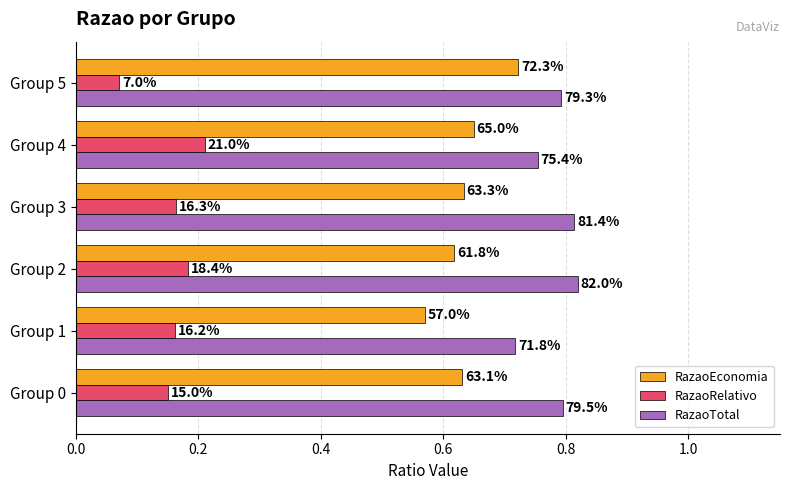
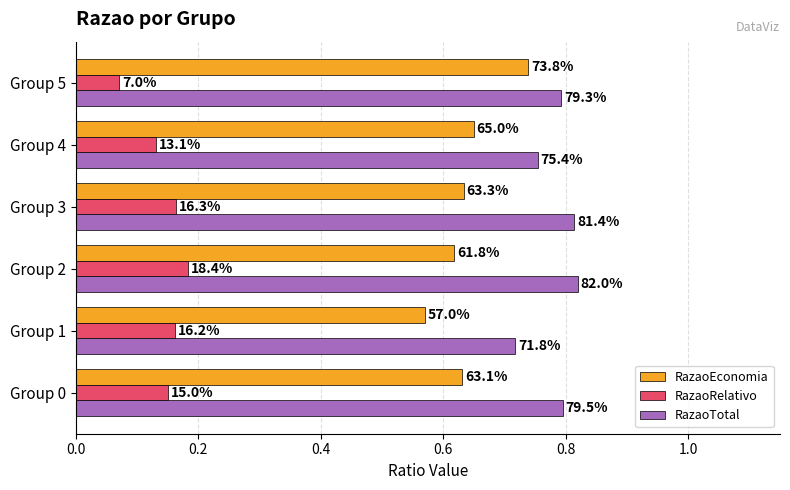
  {
    "RazaoEconomia": {
-     "Group 5": "72.3%",
+     "Group 5": "73.8%",
      "Group 4": "65.0%",
      "Group 3": "63.3%",
      "Group 2": "61.8%",
      "Group 1": "57.0%",
      "Group 0": "63.1%"
    },
    "RazaoRelativo": {
      "Group 5": "7.0%",
-     "Group 4": "21.0%",
+     "Group 4": "13.1%",
      "Group 3": "16.3%",
      "Group 2": "18.4%",
      "Group 1": "16.2%",
      "Group 0": "15.0%"
    },
    "RazaoTotal": {
      "Group 5": "79.3%",
      "Group 4": "75.4%",
      "Group 3": "81.4%",
      "Group 2": "82.0%",
      "Group 1": "71.8%",
      "Group 0": "79.5%"
    }
  }
